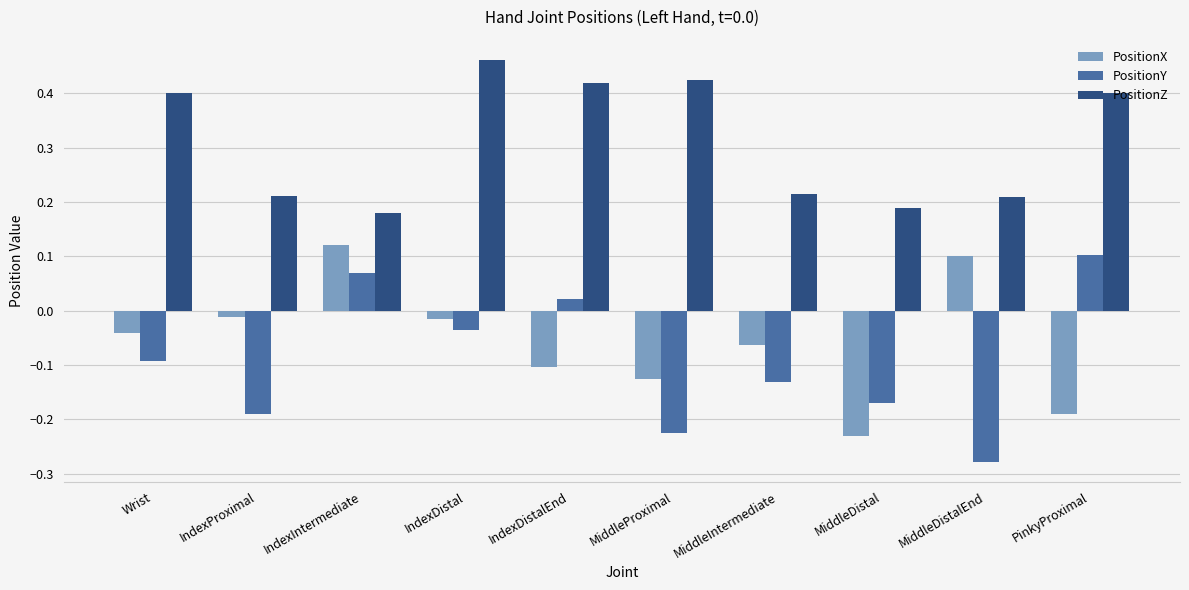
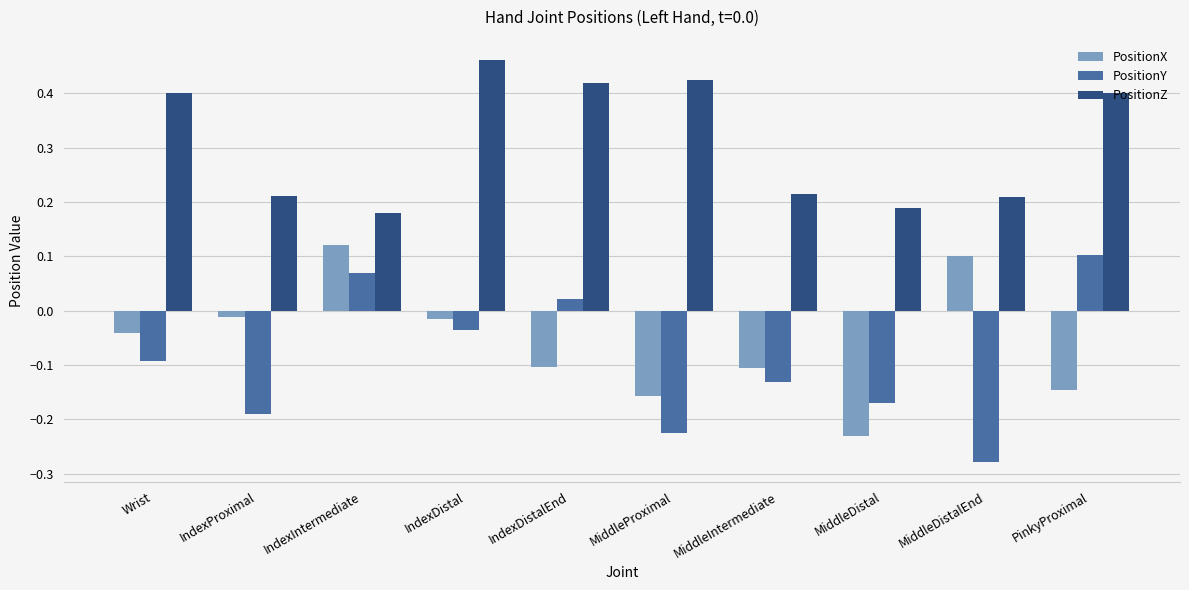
  {
    "PositionX": {
      "Wrist": -0.04,
      "IndexProximal": -0.01,
      "IndexIntermediate": 0.12,
      "IndexDistal": -0.01,
      "IndexDistalEnd": -0.10,
-     "MiddleProximal": -0.13,
-     "MiddleIntermediate": -0.06,
+     "MiddleProximal": -0.16,
+     "MiddleIntermediate": -0.11,
      "MiddleDistal": -0.23,
      "MiddleDistalEnd": 0.10,
-     "PinkyProximal": -0.19
+     "PinkyProximal": -0.15
    }
  }
